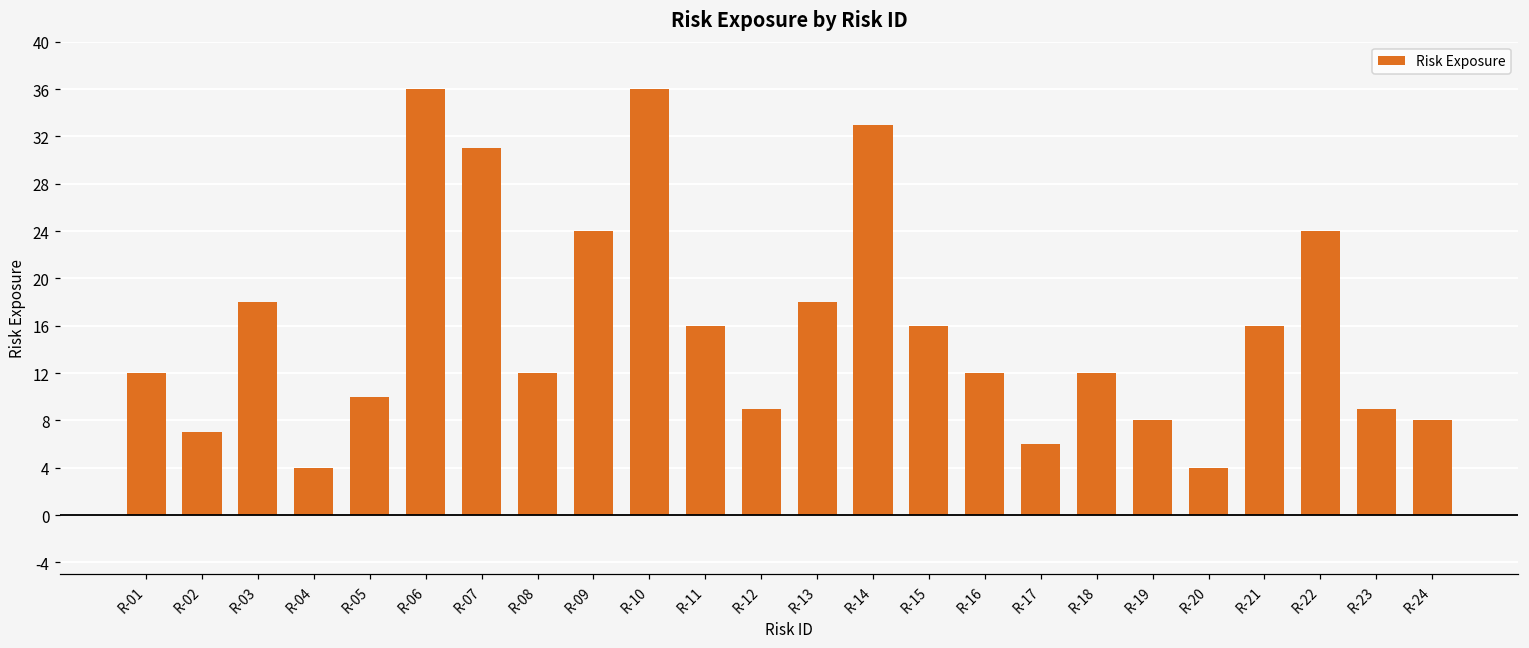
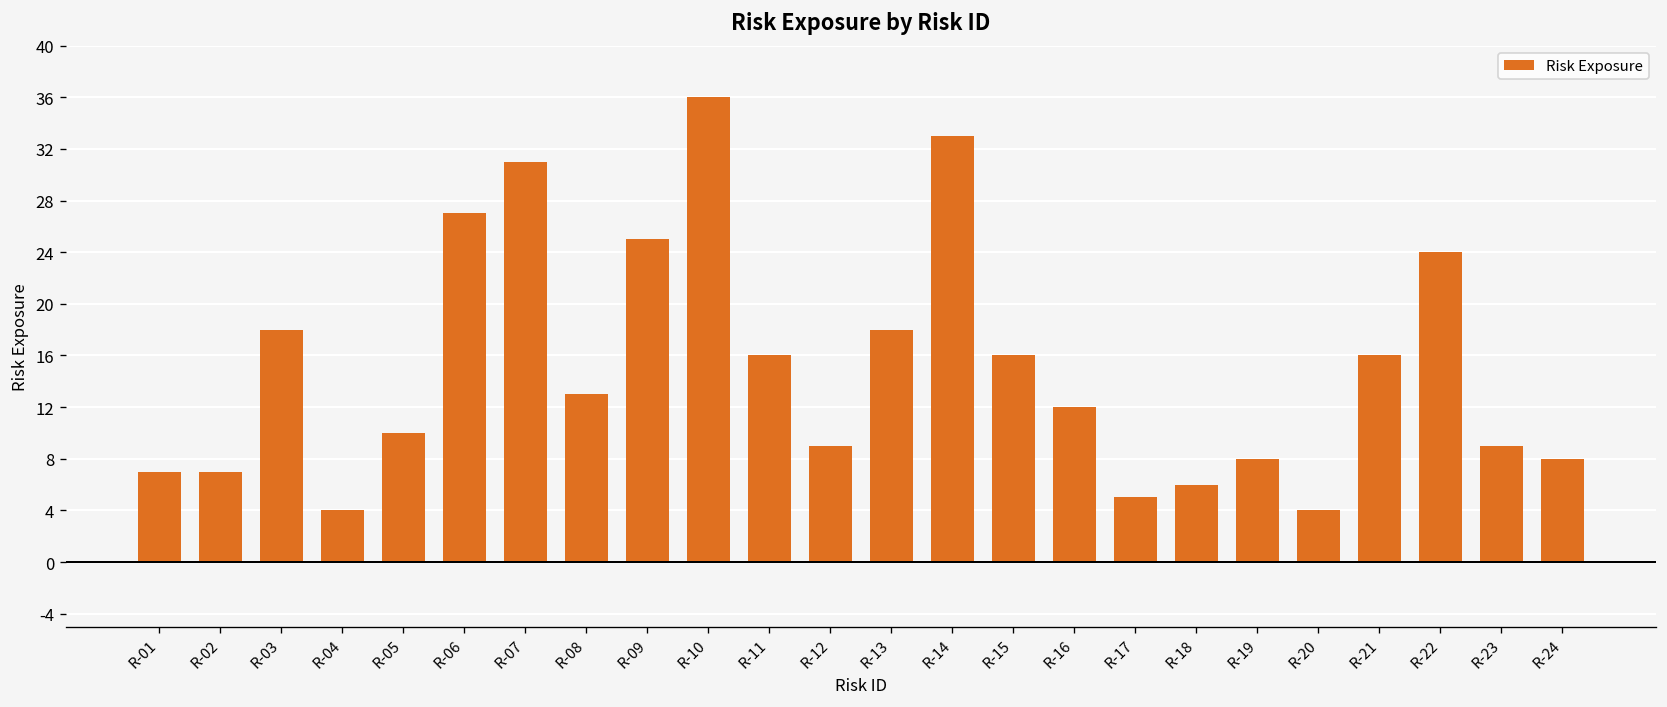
  {
-   "R-01": 12,
+   "R-01": 7,
    "R-02": 7,
    "R-03": 18,
    "R-04": 4,
    "R-05": 10,
-   "R-06": 36,
+   "R-06": 27,
    "R-07": 31,
-   "R-08": 12,
-   "R-09": 24,
+   "R-08": 13,
+   "R-09": 25,
    "R-10": 36,
    "R-11": 16,
    "R-12": 9,
    "R-13": 18,
    "R-14": 33,
    "R-15": 16,
    "R-16": 12,
-   "R-17": 6,
-   "R-18": 12,
+   "R-17": 5,
+   "R-18": 6,
    "R-19": 8,
    "R-20": 4,
    "R-21": 16,
    "R-22": 24,
    "R-23": 9,
    "R-24": 8
  }
